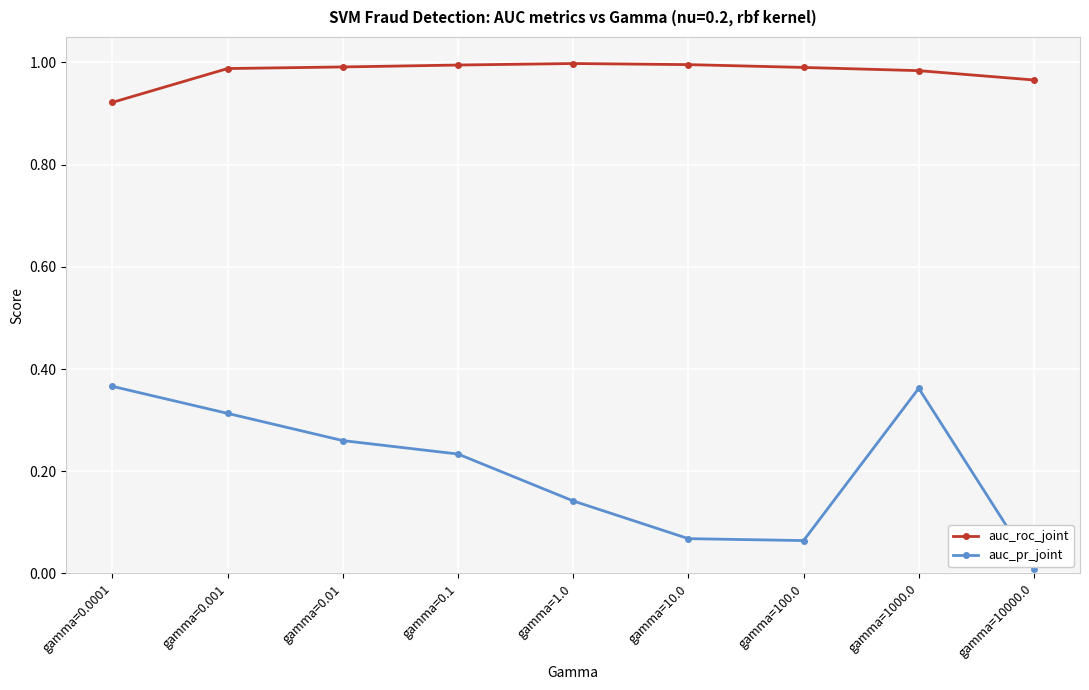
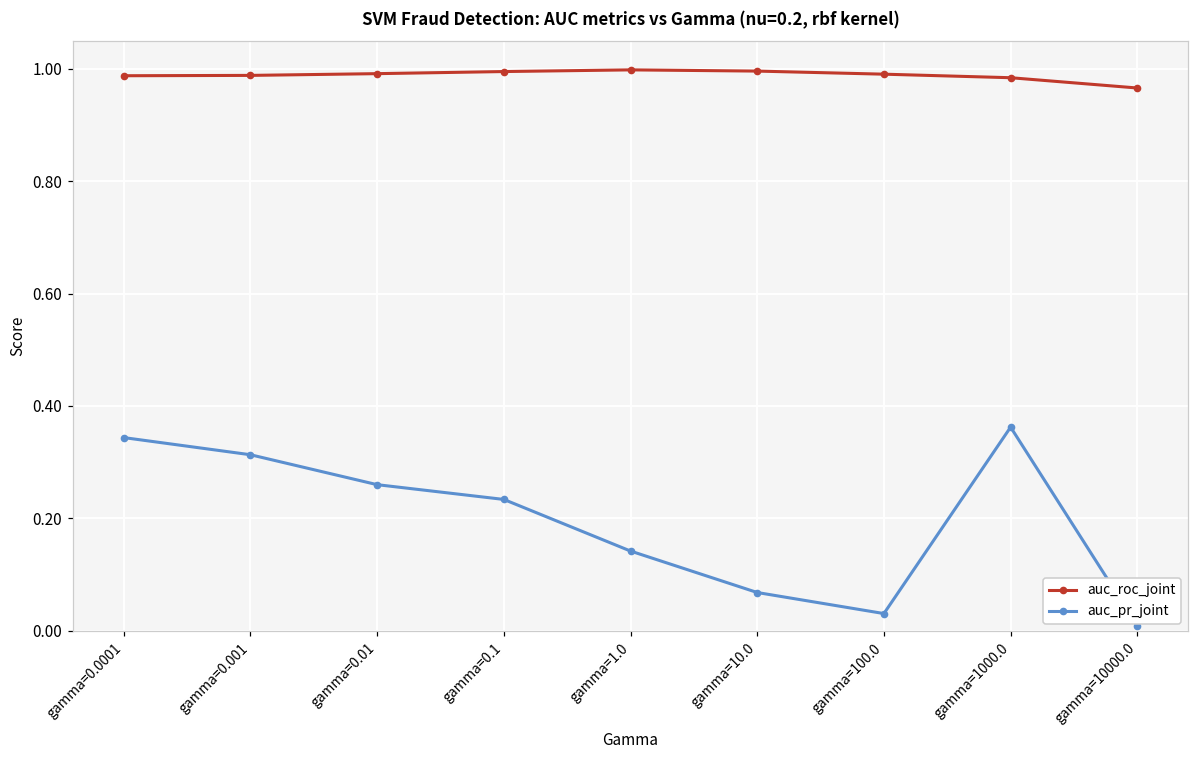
  {
    "auc_roc_joint": {
-     "gamma=0.0001": 0.92,
+     "gamma=0.0001": 0.99,
      "gamma=0.001": 0.99,
      "gamma=0.01": 0.99,
      "gamma=0.1": 1.00,
      "gamma=1.0": 1.00,
      "gamma=10.0": 1.00,
      "gamma=100.0": 0.99,
      "gamma=1000.0": 0.98,
      "gamma=10000.0": 0.97
    },
    "auc_pr_joint": {
-     "gamma=0.0001": 0.37,
+     "gamma=0.0001": 0.34,
      "gamma=0.001": 0.31,
      "gamma=0.01": 0.26,
      "gamma=0.1": 0.23,
      "gamma=1.0": 0.14,
      "gamma=10.0": 0.07,
-     "gamma=100.0": 0.06,
+     "gamma=100.0": 0.03,
      "gamma=1000.0": 0.36,
      "gamma=10000.0": 0.01
    }
  }
